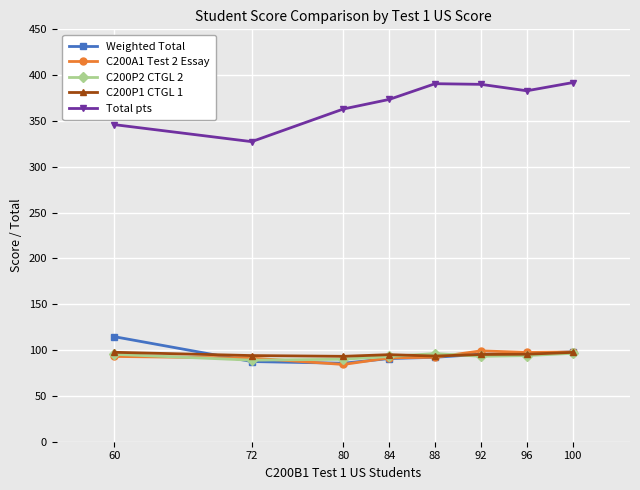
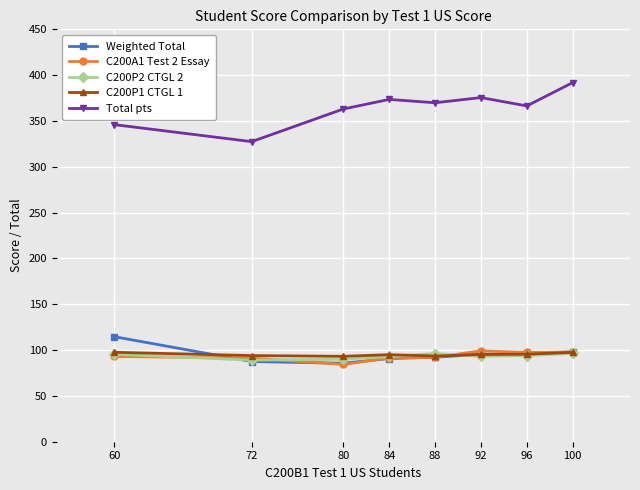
  {
    "Weighted Total": {
      "60": 110
    },
    "C200A1 Test 2 Essay": {
      "92": 100
    },
    "C200P2 CTGL 2": {
      "80": 90
    },
    "C200P1 CTGL 1": {
      "80": 90
    },
    "Total pts": {
      "60": 350,
      "72": 330,
      "80": 360,
      "84": 370,
-     "88": 390,
-     "92": 390,
-     "96": 380,
+     "88": 370,
+     "92": 380,
+     "96": 370,
      "100": 390
    }
  }
